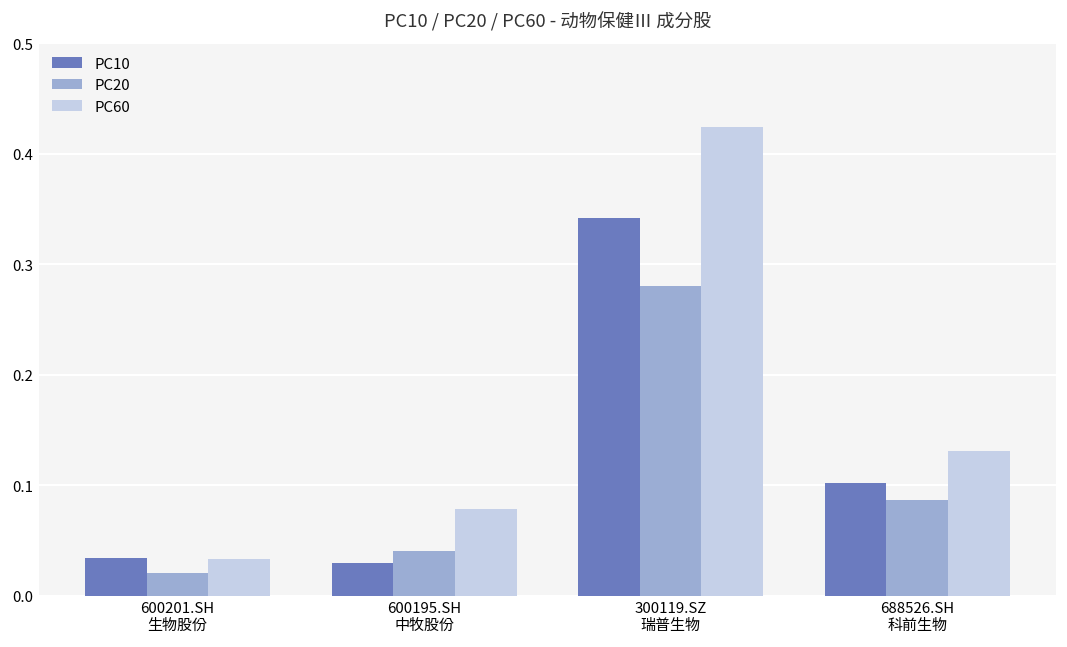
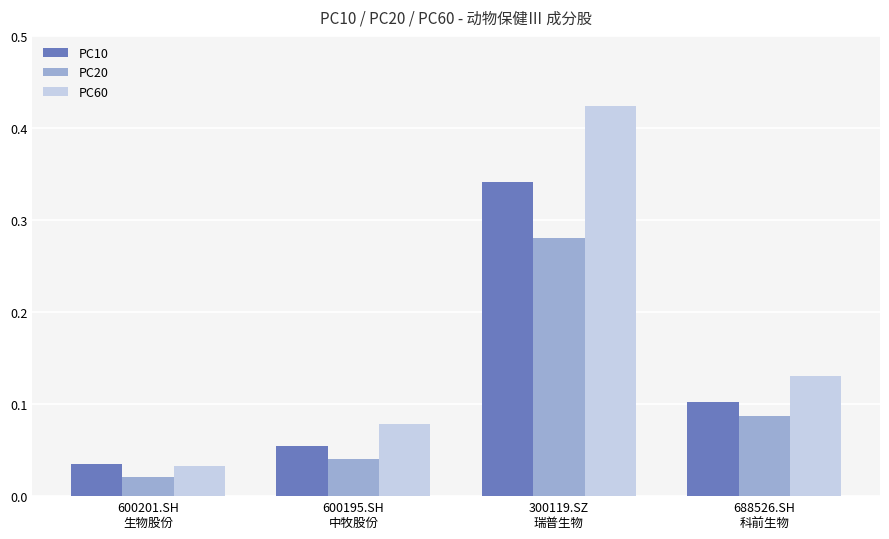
  {
    "PC10": {
      "600201.SH 生物股份": 0.03,
-     "600195.SH 中牧股份": 0.03,
+     "600195.SH 中牧股份": 0.05,
      "300119.SZ 瑞普生物": 0.34,
      "688526.SH 科前生物": 0.10
    }
  }
